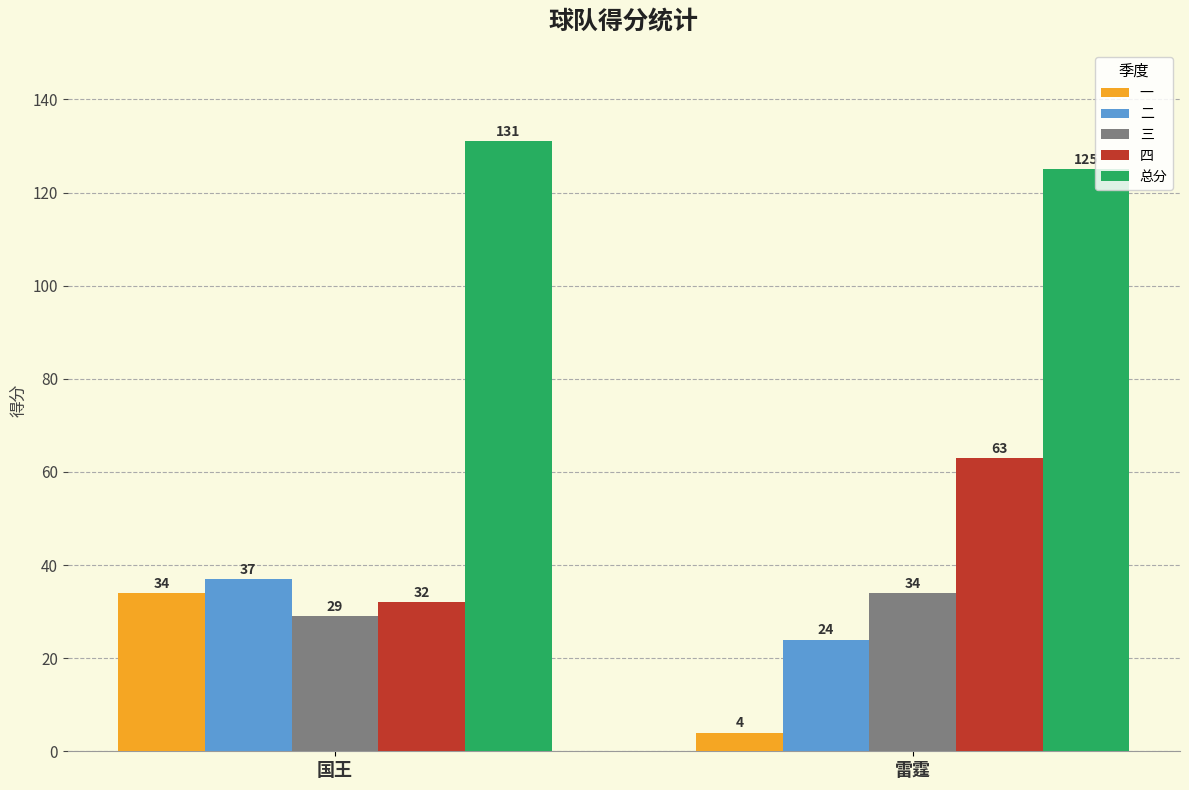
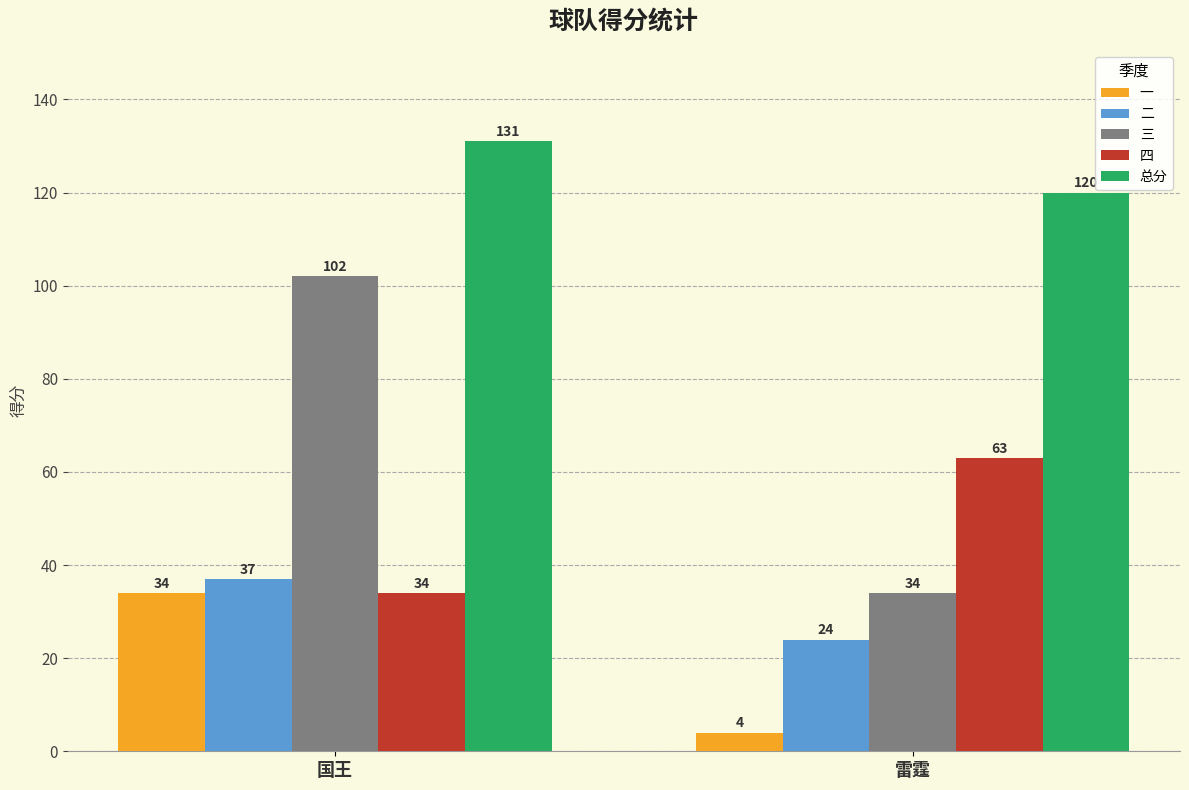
  {
    "一": {
      "国王": 34,
      "雷霆": 4
    },
    "二": {
      "国王": 37,
      "雷霆": 24
    },
    "三": {
-     "国王": 29,
+     "国王": 102,
      "雷霆": 34
    },
    "四": {
-     "国王": 32,
+     "国王": 34,
      "雷霆": 63
    },
    "总分": {
-     "雷霆": 125
+     "雷霆": 120
    }
  }
